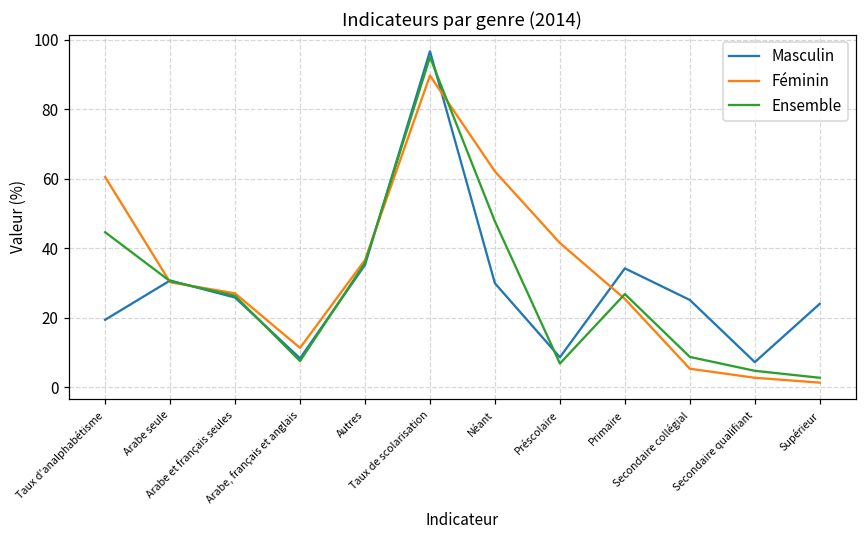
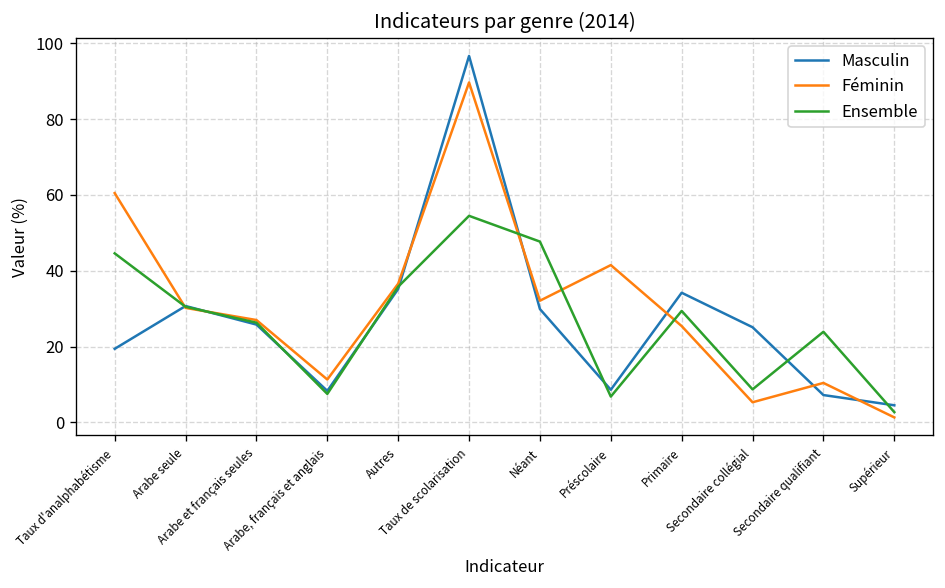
  {
    "Masculin": {
      "Taux d'analphabétisme": 19,
      "Arabe, français et anglais": 8,
      "Taux de scolarisation": 97,
      "Néant": 30,
      "Préscolaire": 9,
      "Primaire": 34,
      "Secondaire collégial": 25,
      "Secondaire qualifiant": 7,
-     "Supérieur": 24
+     "Supérieur": 5
    },
    "Féminin": {
      "Taux d'analphabétisme": 61,
      "Arabe, français et anglais": 11,
      "Taux de scolarisation": 90,
-     "Néant": 62,
+     "Néant": 32,
      "Préscolaire": 42,
      "Primaire": 25,
      "Secondaire collégial": 5,
-     "Secondaire qualifiant": 3,
+     "Secondaire qualifiant": 10,
      "Supérieur": 1
    },
    "Ensemble": {
      "Taux d'analphabétisme": 45,
      "Arabe, français et anglais": 8,
-     "Taux de scolarisation": 95,
+     "Taux de scolarisation": 55,
      "Néant": 48,
      "Préscolaire": 7,
-     "Primaire": 27,
+     "Primaire": 29,
      "Secondaire collégial": 9,
-     "Secondaire qualifiant": 5,
+     "Secondaire qualifiant": 24,
      "Supérieur": 3
    }
  }
